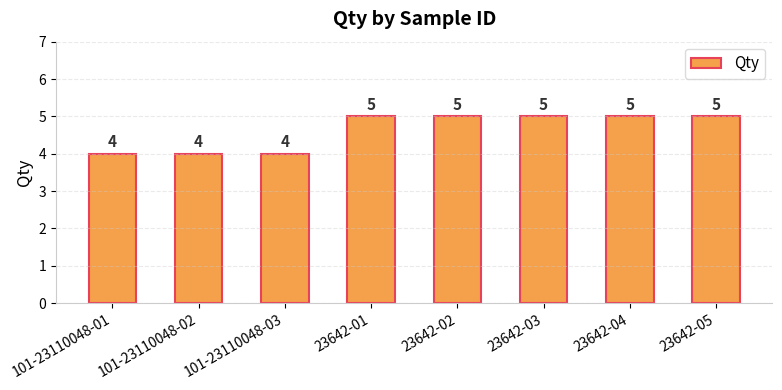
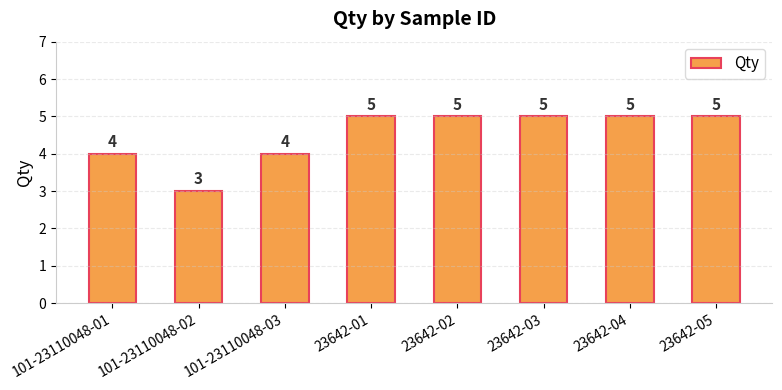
  {
    "101-23110048-01": 4,
-   "101-23110048-02": 4,
+   "101-23110048-02": 3,
    "101-23110048-03": 4,
    "23642-01": 5,
    "23642-02": 5,
    "23642-03": 5,
    "23642-04": 5,
    "23642-05": 5
  }
